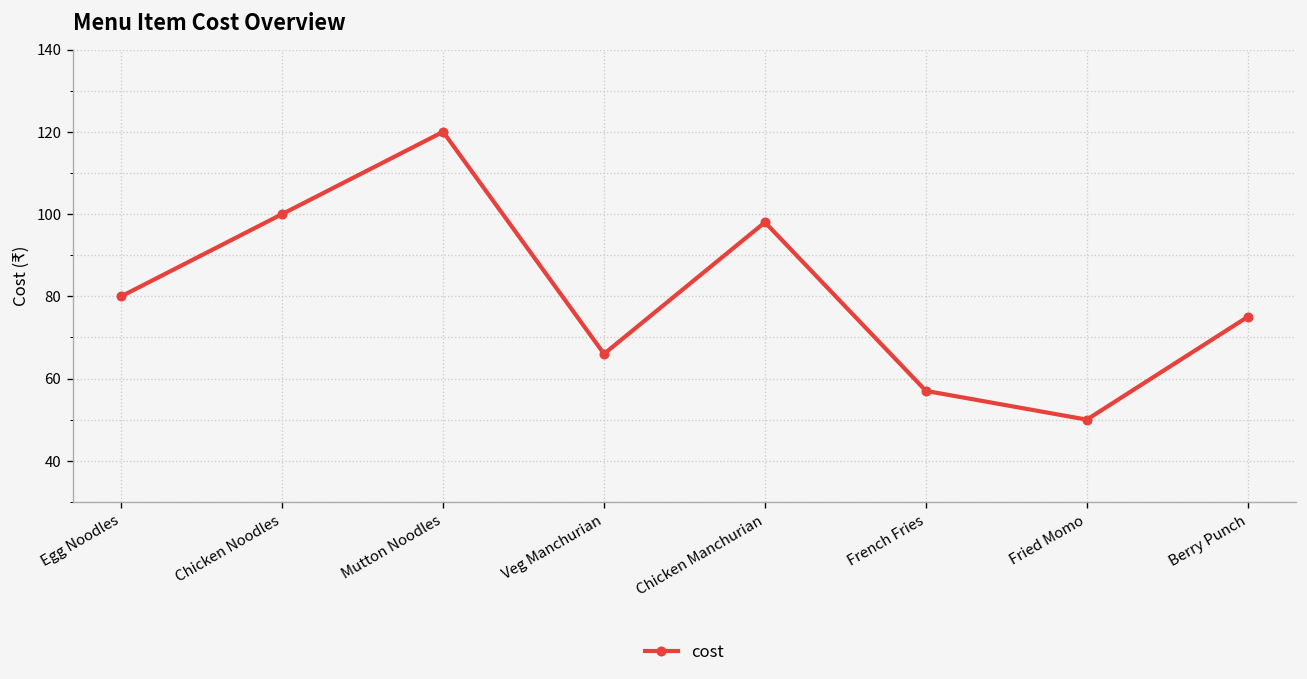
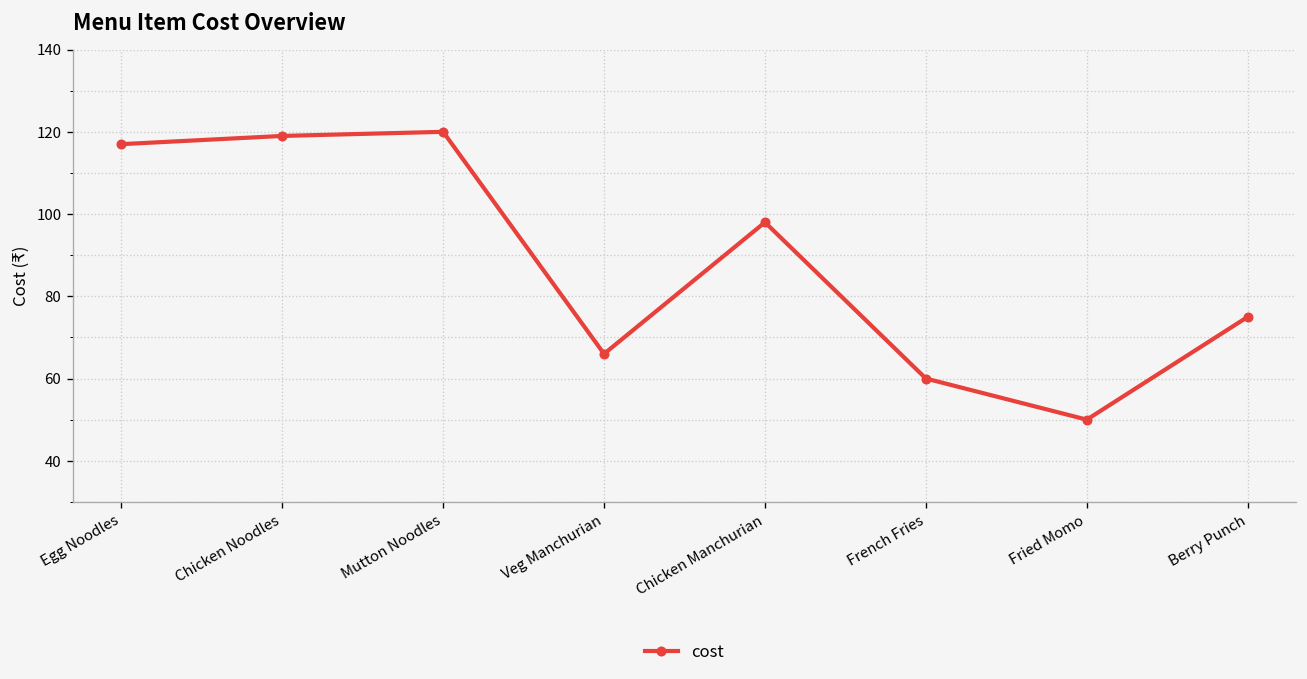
  {
-   "Egg Noodles": 80,
-   "Chicken Noodles": 100,
+   "Egg Noodles": 117,
+   "Chicken Noodles": 119,
    "Mutton Noodles": 120,
    "Veg Manchurian": 66,
    "Chicken Manchurian": 98,
-   "French Fries": 57,
+   "French Fries": 60,
    "Fried Momo": 50,
    "Berry Punch": 75
  }
